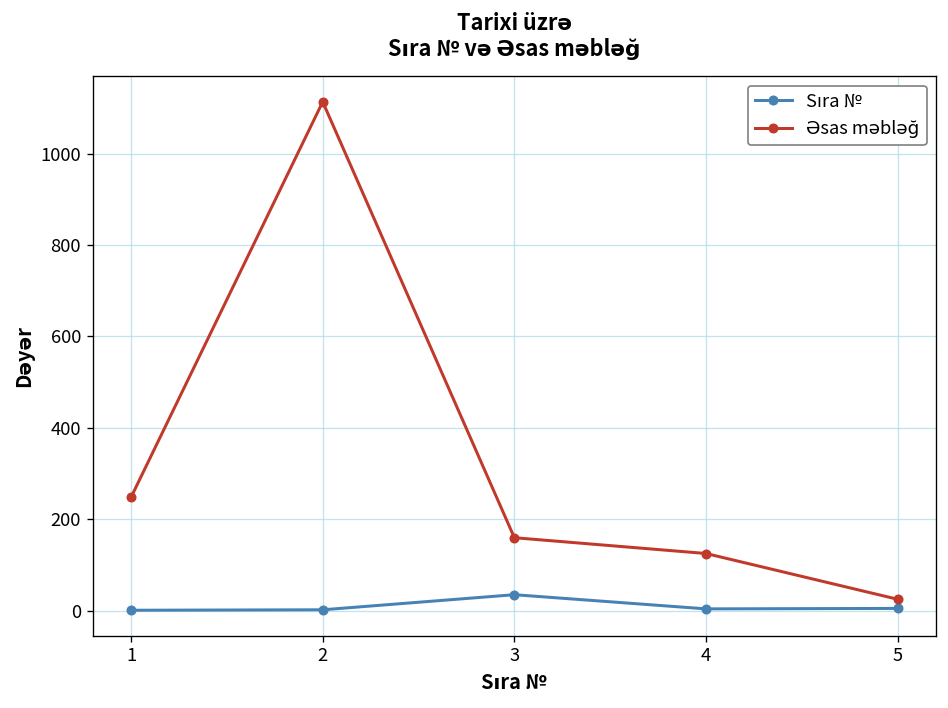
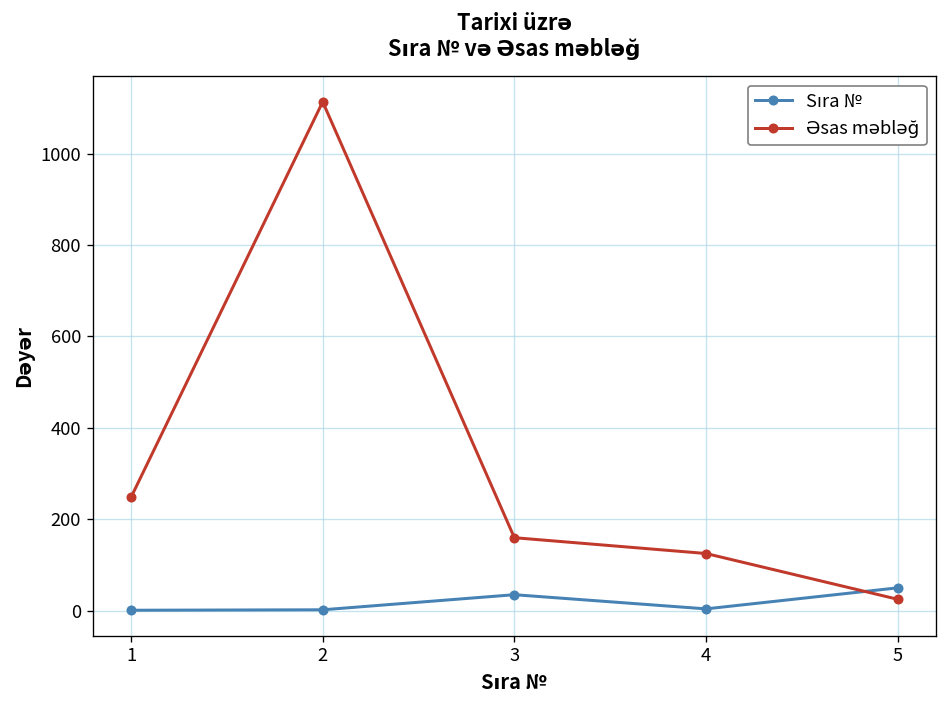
  {
    "Sıra №": {
      "1": 0,
      "2": 0,
      "3": 40,
      "4": 0,
-     "5": 10
+     "5": 50
    },
    "Əsas məbləğ": {
      "1": 250,
      "2": 1110,
      "3": 160,
      "4": 130,
      "5": 30
    }
  }
